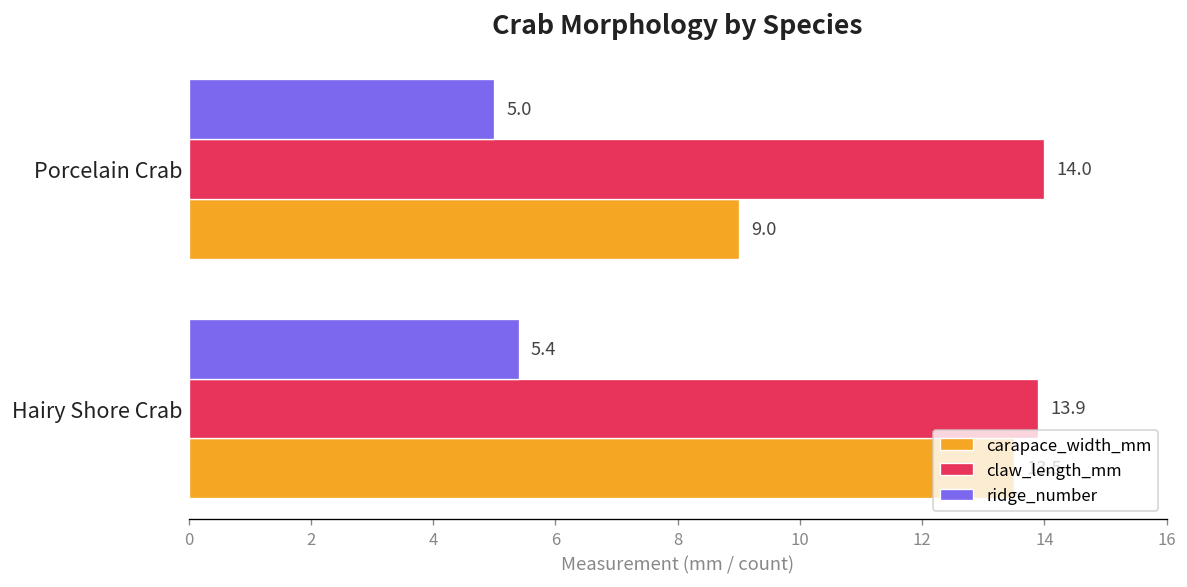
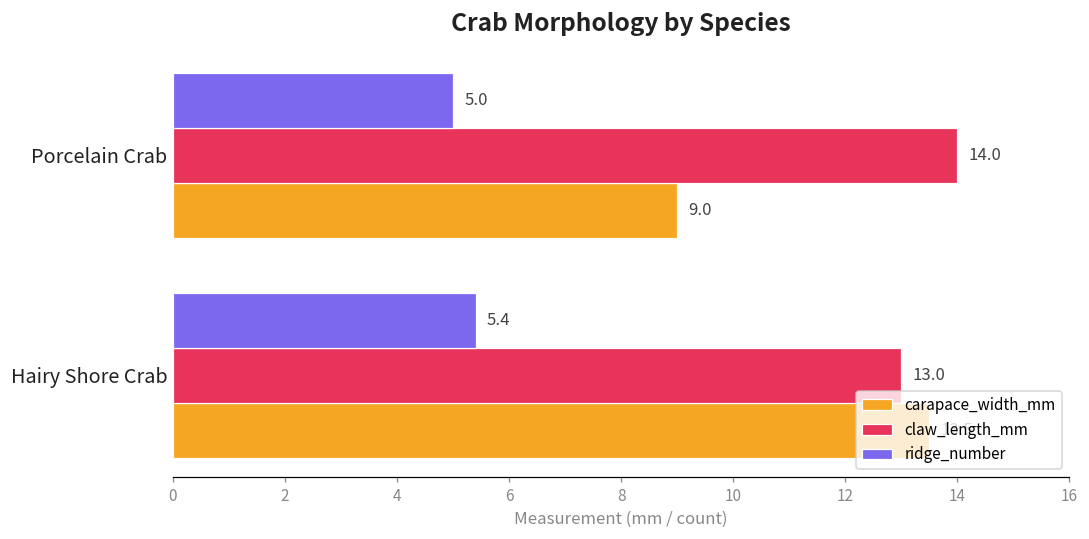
  {
    "carapace_width_mm": {
      "Porcelain Crab": 9.0
    },
    "claw_length_mm": {
      "Porcelain Crab": 14.0,
-     "Hairy Shore Crab": 13.9
+     "Hairy Shore Crab": 13.0
    },
    "ridge_number": {
      "Porcelain Crab": 5.0,
      "Hairy Shore Crab": 5.4
    }
  }
